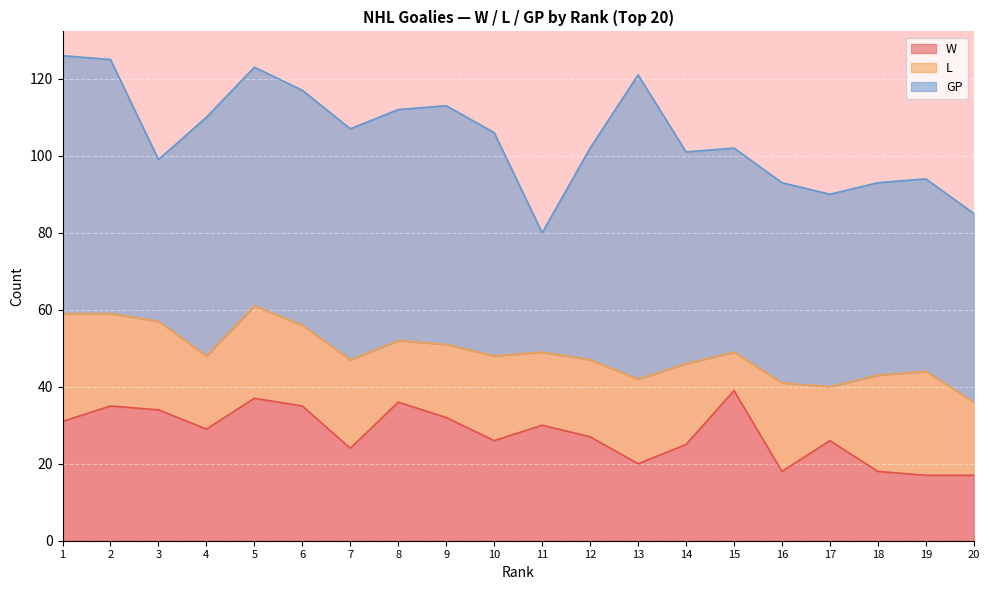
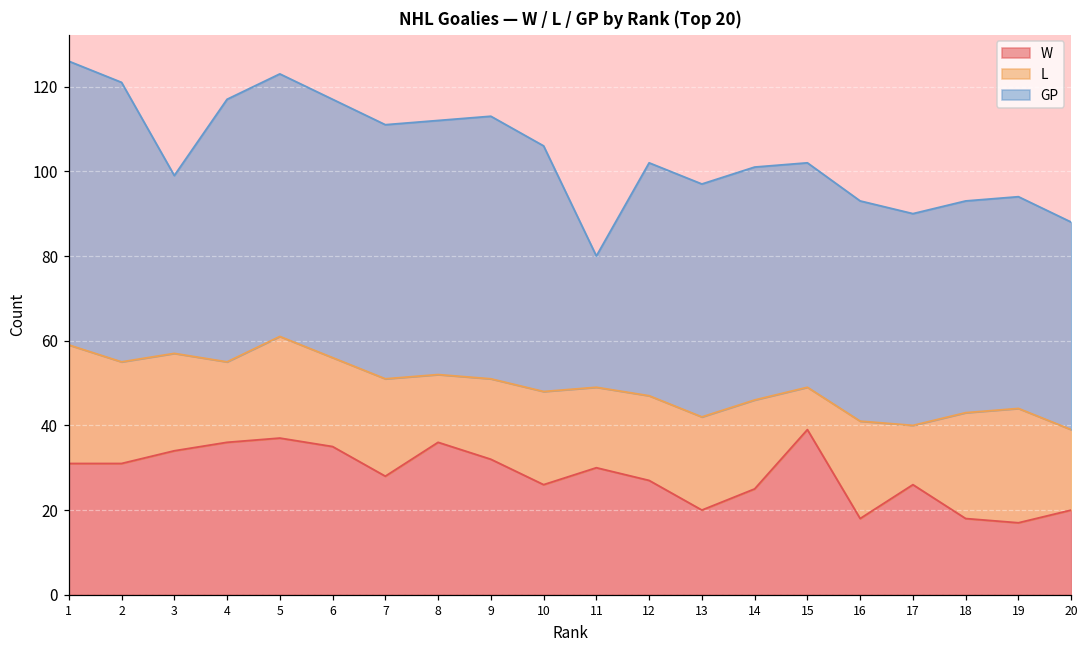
  {
    "W": {
      "1": 31,
-     "2": 35,
+     "2": 31,
      "3": 34,
-     "4": 29,
+     "4": 36,
      "5": 37,
      "6": 35,
-     "7": 24,
+     "7": 28,
      "8": 36,
      "9": 32,
      "10": 26,
      "11": 30,
      "12": 27,
      "13": 20,
      "14": 25,
      "15": 39,
      "16": 18,
      "17": 26,
      "18": 18,
      "19": 17,
-     "20": 17
+     "20": 20
    },
    "L": {
      "1": 28,
      "2": 24,
      "3": 23,
      "4": 19,
      "5": 24,
      "6": 21,
      "7": 23,
      "8": 16,
      "9": 19,
      "10": 22,
      "11": 19,
      "12": 20,
      "13": 22,
      "14": 21,
      "15": 10,
      "16": 23,
      "17": 14,
      "18": 25,
      "19": 27,
      "20": 19
    },
    "GP": {
      "1": 67,
      "2": 66,
      "3": 42,
      "4": 62,
      "5": 62,
      "6": 61,
      "7": 60,
      "8": 60,
      "9": 62,
      "10": 58,
      "11": 31,
      "12": 55,
-     "13": 79,
+     "13": 55,
      "14": 55,
      "15": 53,
      "16": 52,
      "17": 50,
      "18": 50,
      "19": 50,
      "20": 49
    }
  }
